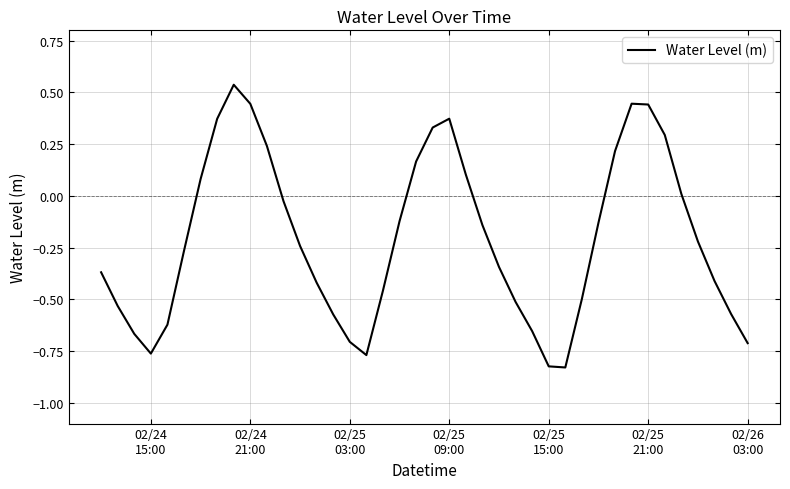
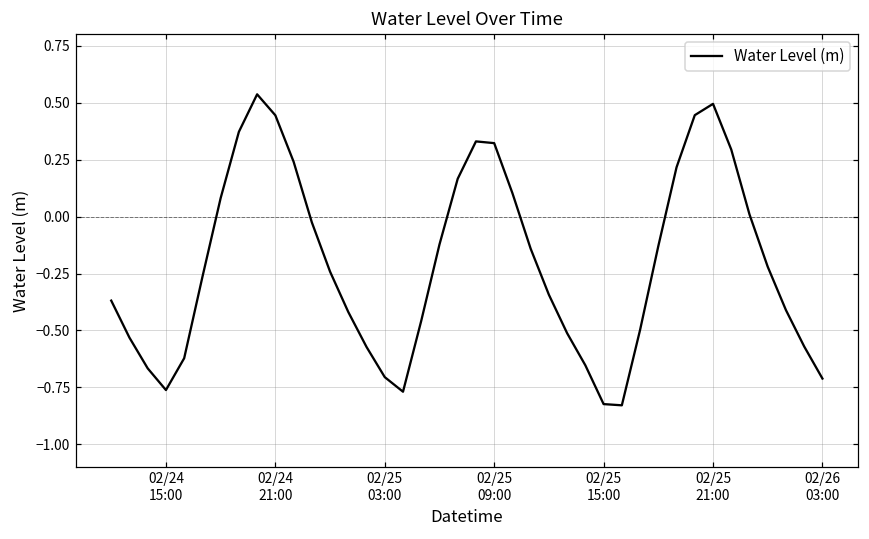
  {
    "02/24 15:00": -0.76,
    "02/24 21:00": 0.44,
    "02/25 03:00": -0.71,
-   "02/25 09:00": 0.37,
+   "02/25 09:00": 0.32,
    "02/25 15:00": -0.82,
-   "02/25 21:00": 0.44,
+   "02/25 21:00": 0.50,
    "02/26 03:00": -0.71
  }
